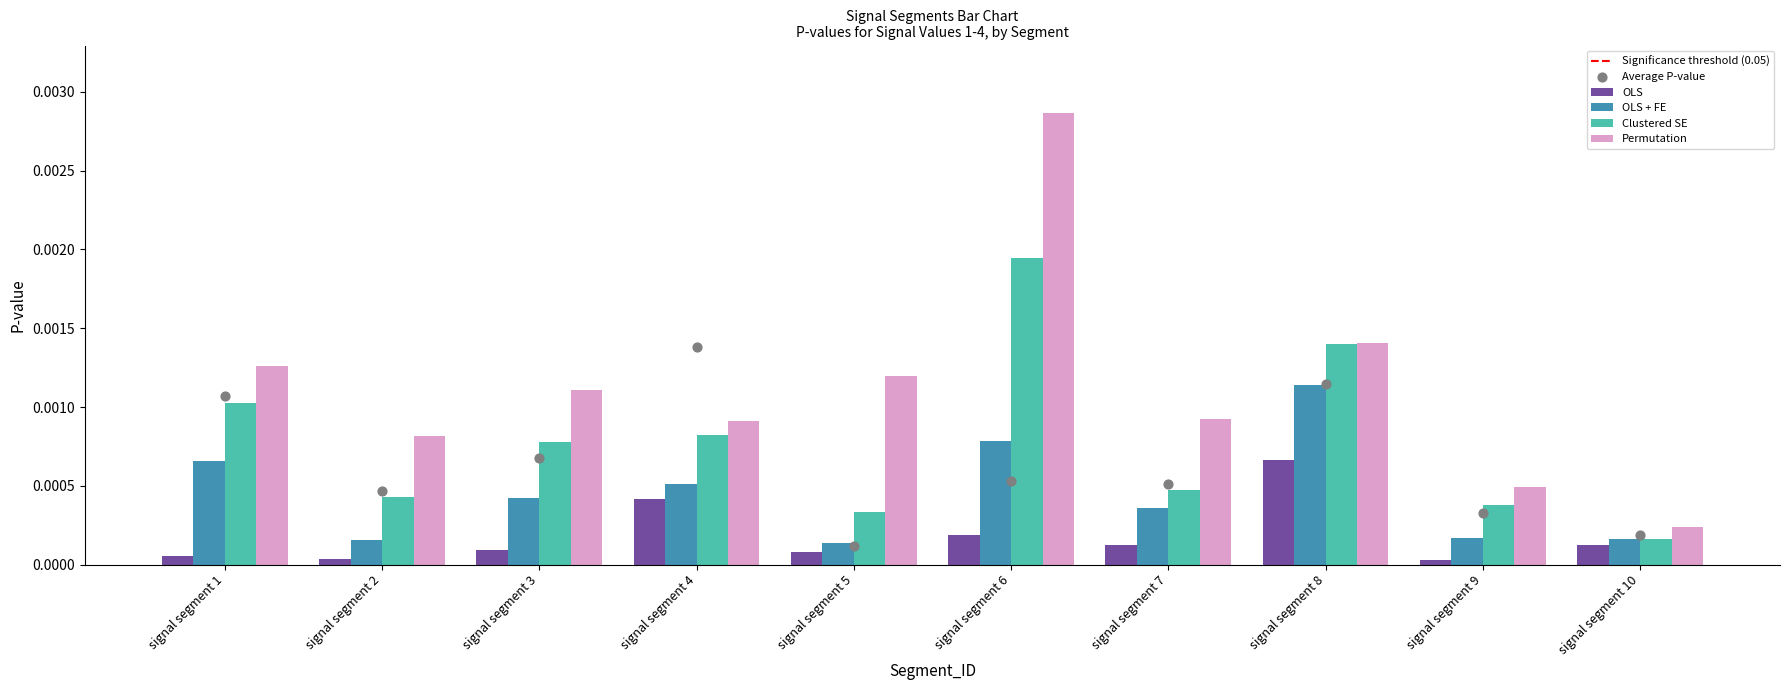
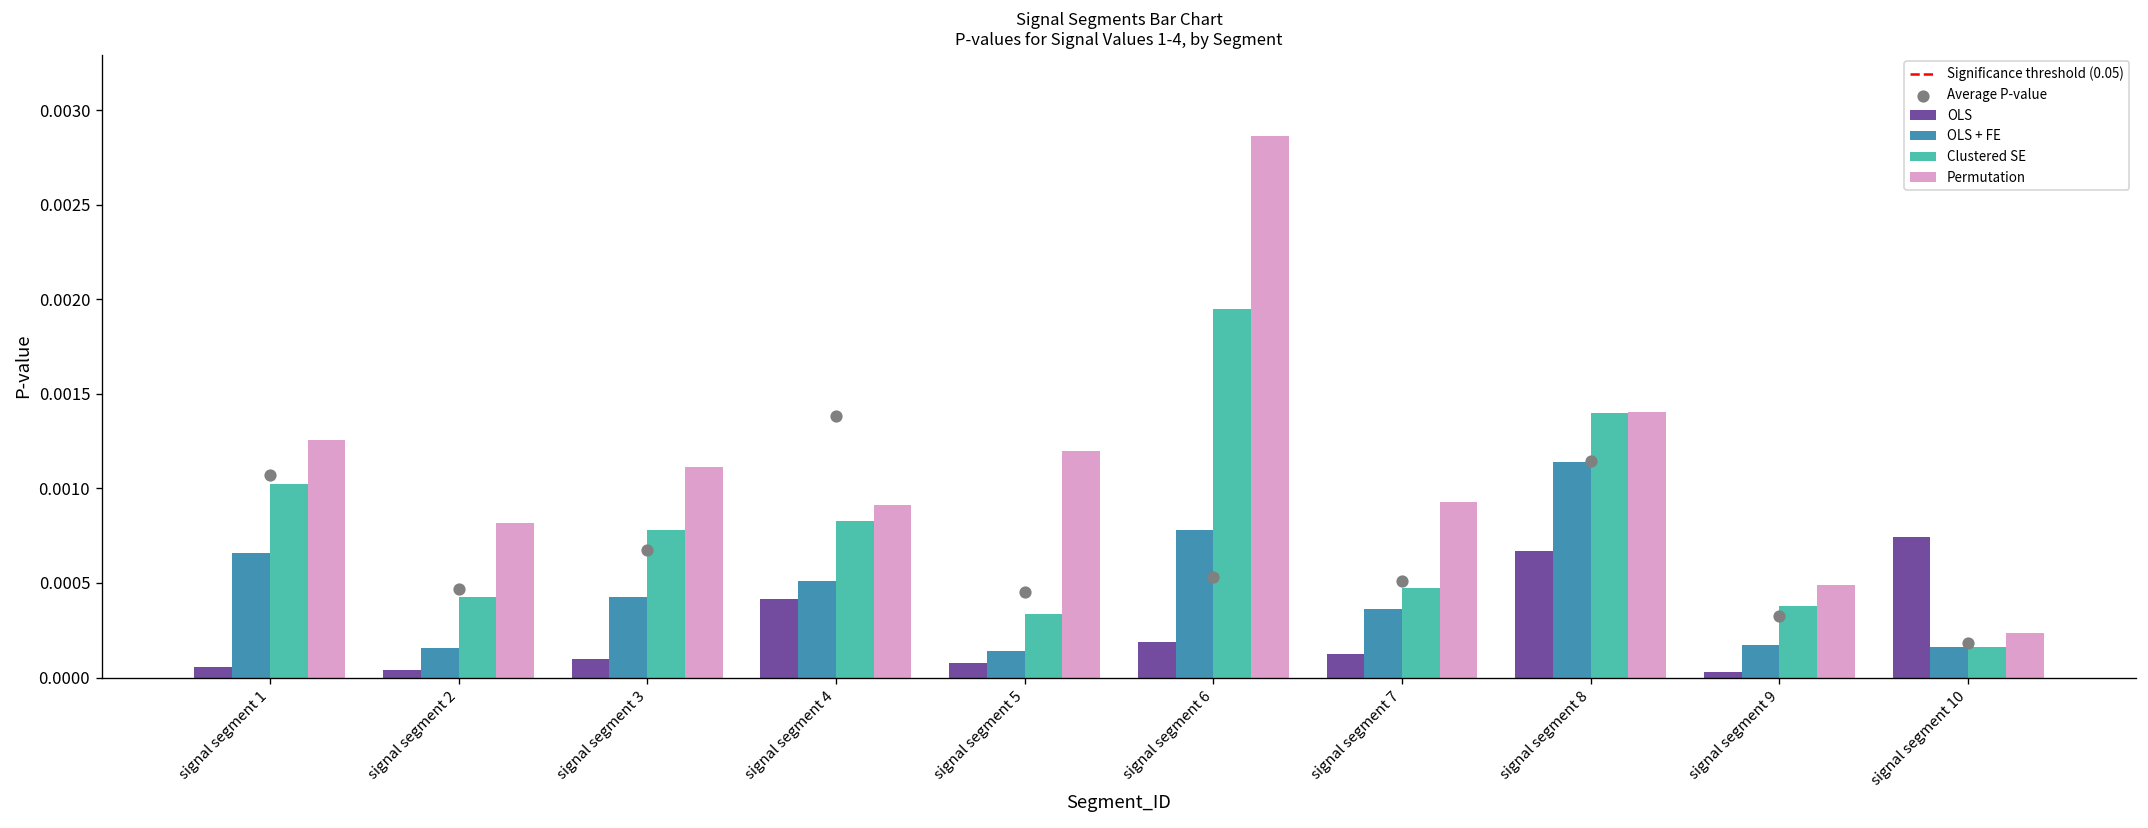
  {
    "OLS": {
      "signal segment 1": 0.00005,
      "signal segment 2": 0.00004,
      "signal segment 3": 0.00010,
      "signal segment 4": 0.00042,
      "signal segment 5": 0.00008,
      "signal segment 6": 0.00019,
      "signal segment 7": 0.00012,
      "signal segment 8": 0.00067,
      "signal segment 9": 0.00003,
-     "signal segment 10": 0.00013
+     "signal segment 10": 0.00074
    },
    "Average P-value": {
-     "signal segment 5": 0.00012
+     "signal segment 5": 0.00045
    },
    "Permutation": {
      "signal segment 1": 0.00126,
      "signal segment 2": 0.00082,
      "signal segment 3": 0.00111,
      "signal segment 4": 0.00091,
      "signal segment 5": 0.00120,
      "signal segment 6": 0.00286,
      "signal segment 7": 0.00093,
      "signal segment 8": 0.00140,
      "signal segment 9": 0.00049,
      "signal segment 10": 0.00024
    }
  }
